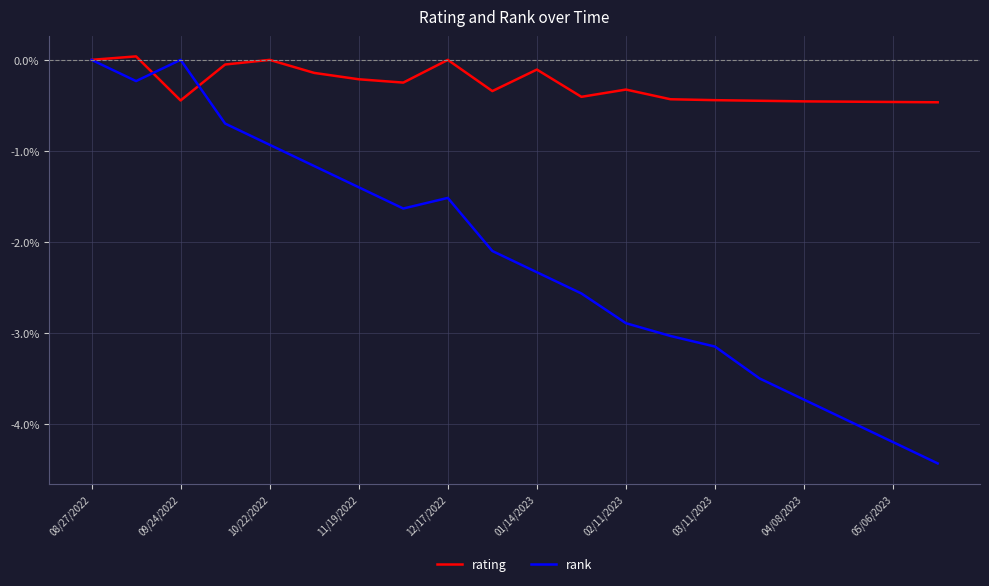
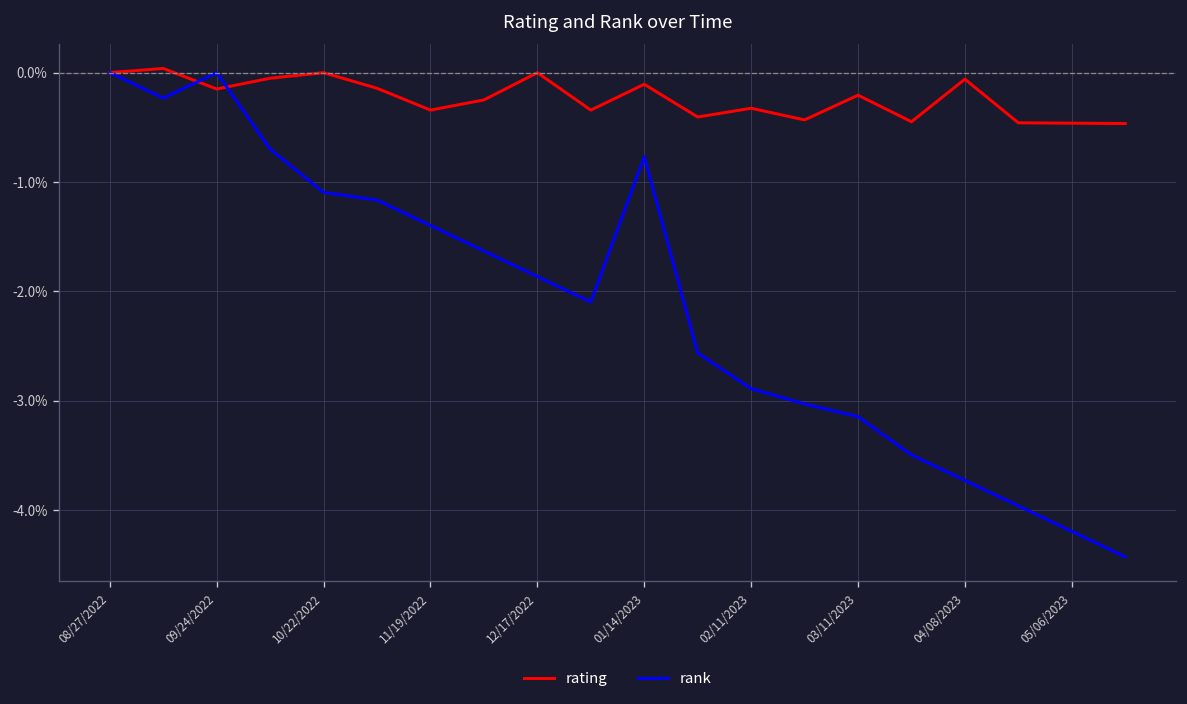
  {
    "rating": {
-     "09/24/2022": "-0.4%",
+     "09/24/2022": "-0.1%",
      "10/22/2022": "0.0%",
-     "11/19/2022": "-0.2%",
+     "11/19/2022": "-0.3%",
      "12/17/2022": "0.0%",
      "01/14/2023": "-0.1%",
      "02/11/2023": "-0.3%",
-     "03/11/2023": "-0.4%",
-     "04/08/2023": "-0.5%",
+     "03/11/2023": "-0.2%",
+     "04/08/2023": "-0.1%",
      "05/06/2023": "-0.5%"
    },
    "rank": {
      "09/24/2022": "0.0%",
-     "10/22/2022": "-0.9%",
+     "10/22/2022": "-1.1%",
      "11/19/2022": "-1.4%",
-     "12/17/2022": "-1.5%",
-     "01/14/2023": "-2.3%",
+     "12/17/2022": "-1.9%",
+     "01/14/2023": "-0.8%",
      "02/11/2023": "-2.9%",
      "03/11/2023": "-3.1%",
      "04/08/2023": "-3.7%",
      "05/06/2023": "-4.2%"
    }
  }
